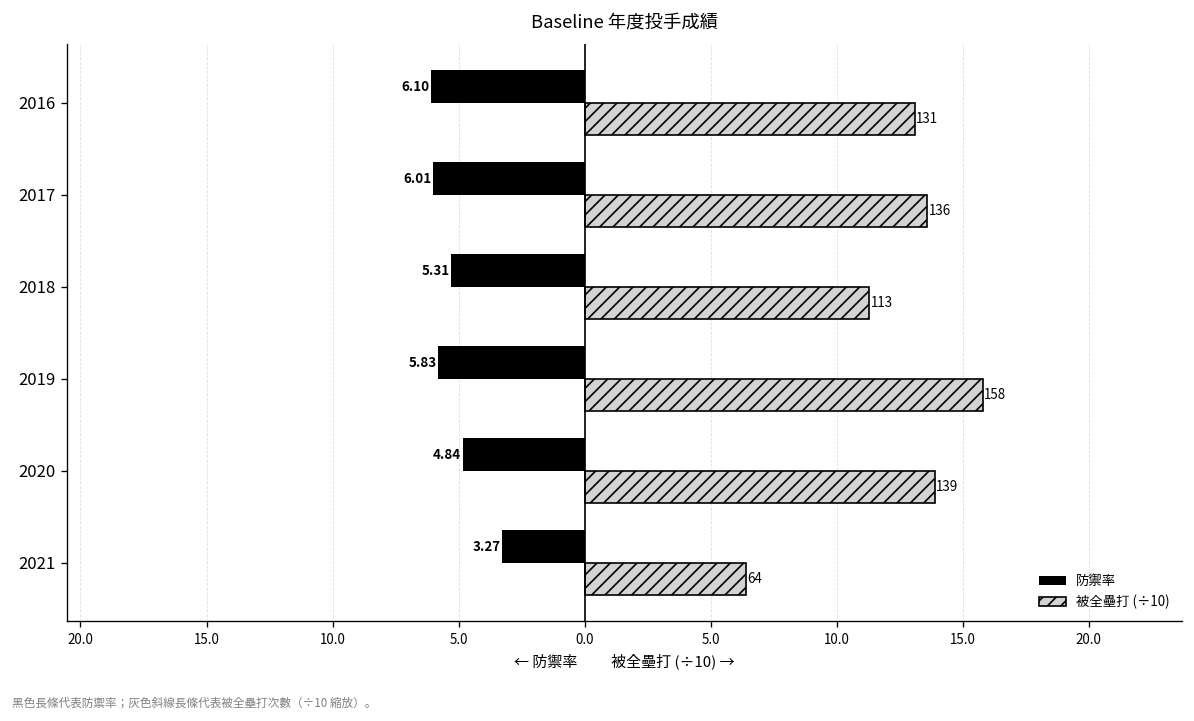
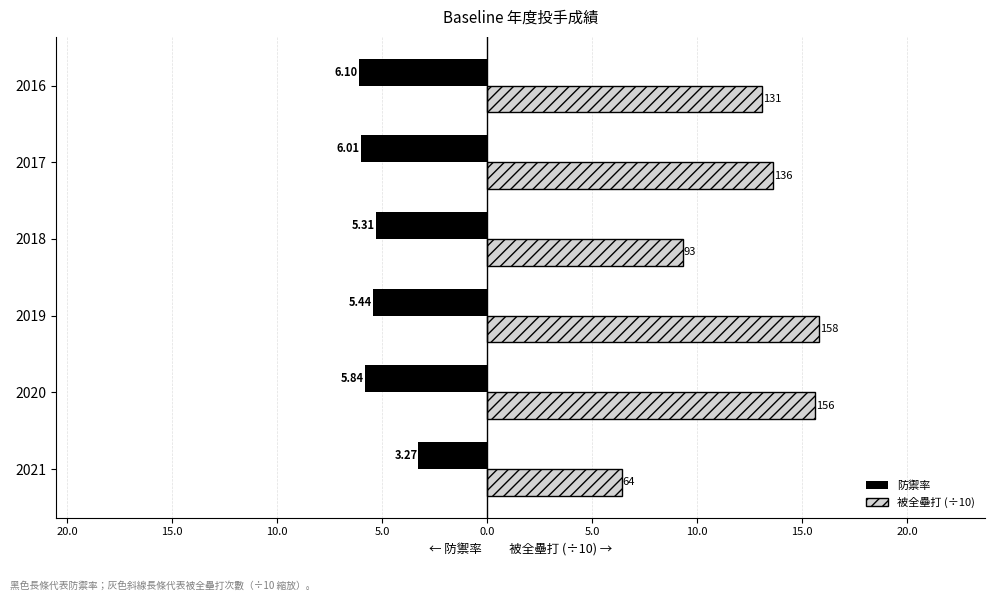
  {
    "防禦率": {
-     "2019": 5.83,
-     "2020": 4.84
+     "2019": 5.44,
+     "2020": 5.84
    },
    "被全壘打 (÷10)": {
-     "2018": 113,
-     "2020": 139
+     "2018": 93,
+     "2020": 156
    }
  }
